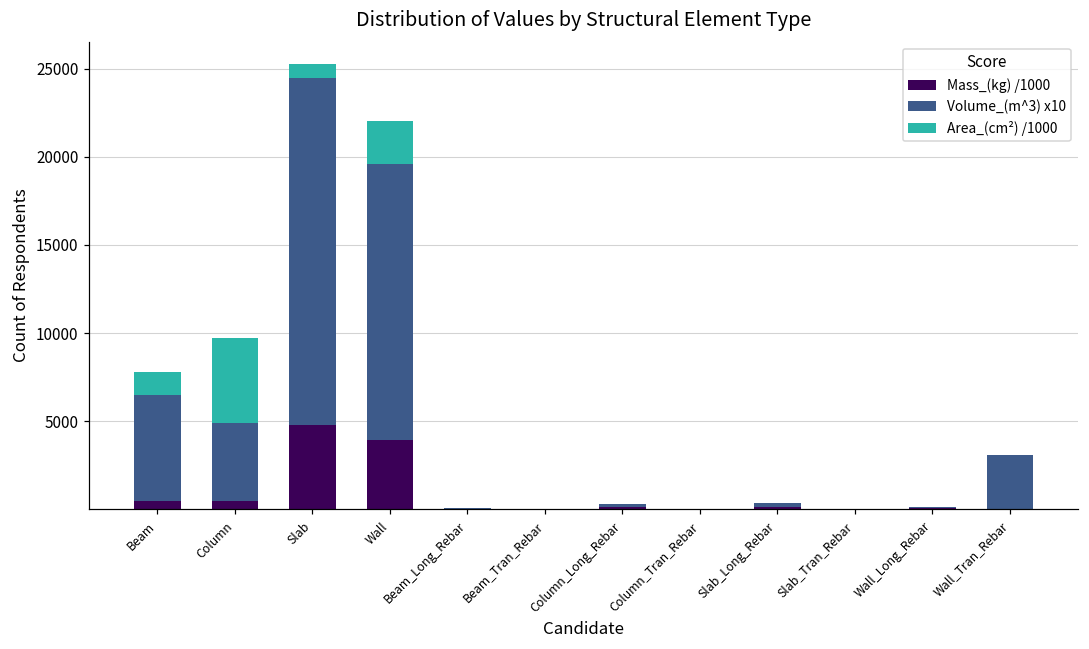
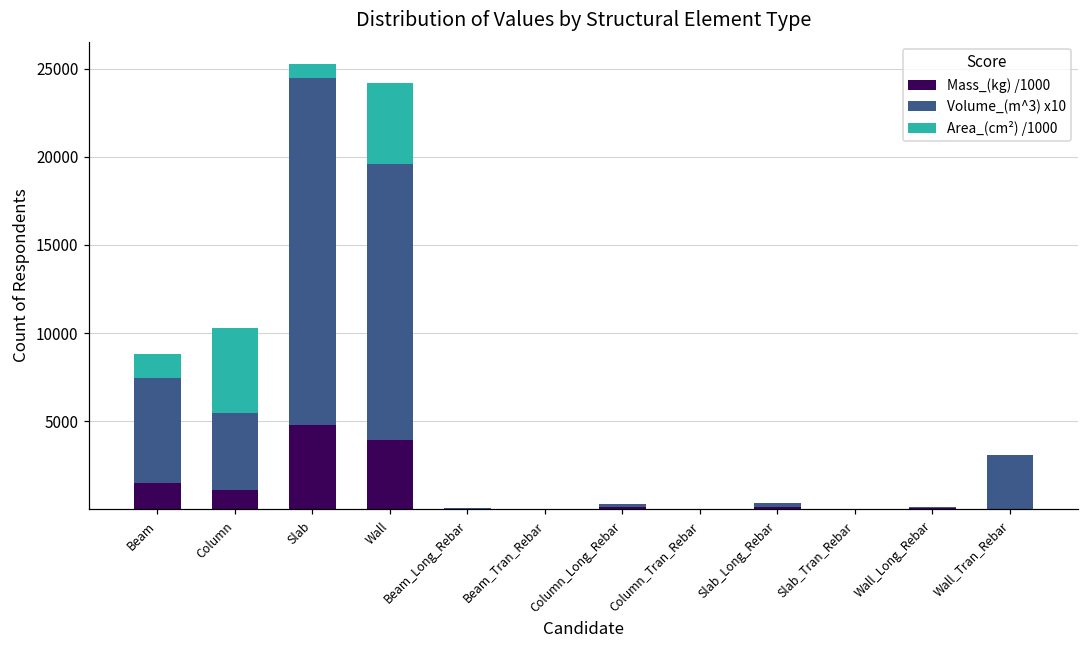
  {
    "Mass_(kg) /1000": {
-     "Beam": 500,
-     "Column": 500,
+     "Beam": 1500,
+     "Column": 1100,
      "Slab": 4800,
      "Wall": 3900,
      "Slab_Tran_Rebar": 0
    },
    "Volume_(m^3) x10": {
      "Beam": 6000,
      "Column": 4400,
      "Slab": 19600,
      "Wall": 15600,
      "Column_Long_Rebar": 200,
      "Slab_Long_Rebar": 200,
      "Slab_Tran_Rebar": 0,
      "Wall_Tran_Rebar": 3100
    },
    "Area_(cm²) /1000": {
      "Beam": 1300,
      "Column": 4800,
      "Slab": 800,
-     "Wall": 2400,
+     "Wall": 4600,
      "Beam_Long_Rebar": 0,
      "Beam_Tran_Rebar": 0,
      "Column_Long_Rebar": 0,
      "Column_Tran_Rebar": 0,
      "Slab_Long_Rebar": 0,
      "Slab_Tran_Rebar": 0,
      "Wall_Long_Rebar": 0,
      "Wall_Tran_Rebar": 0
    }
  }
